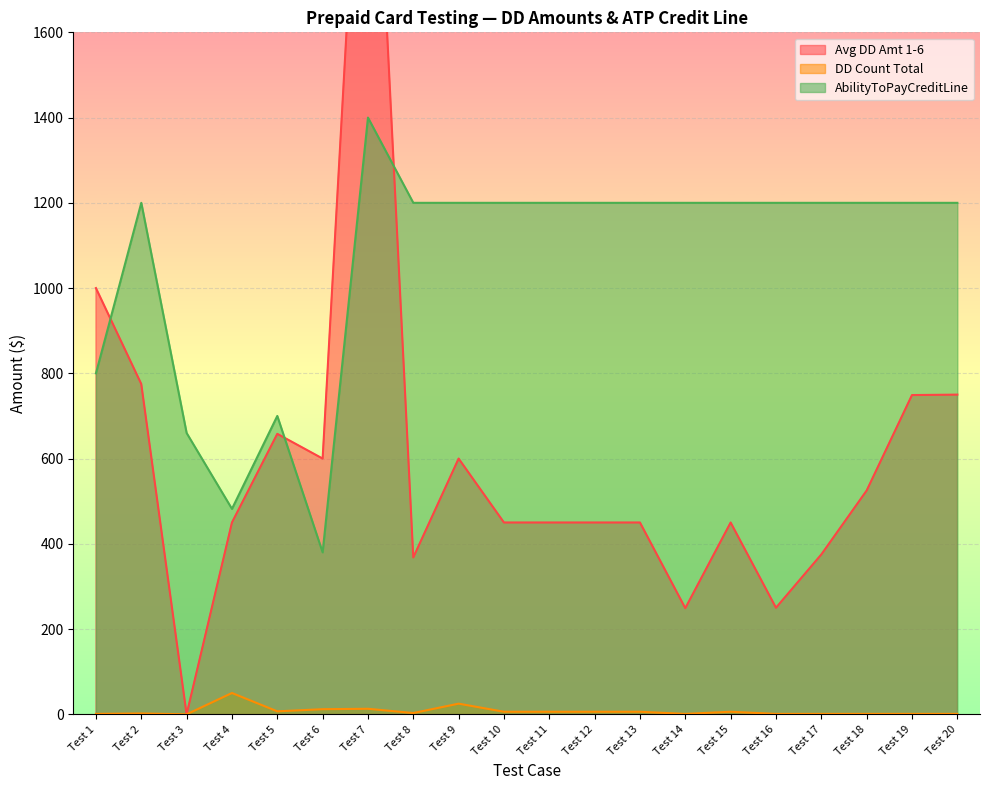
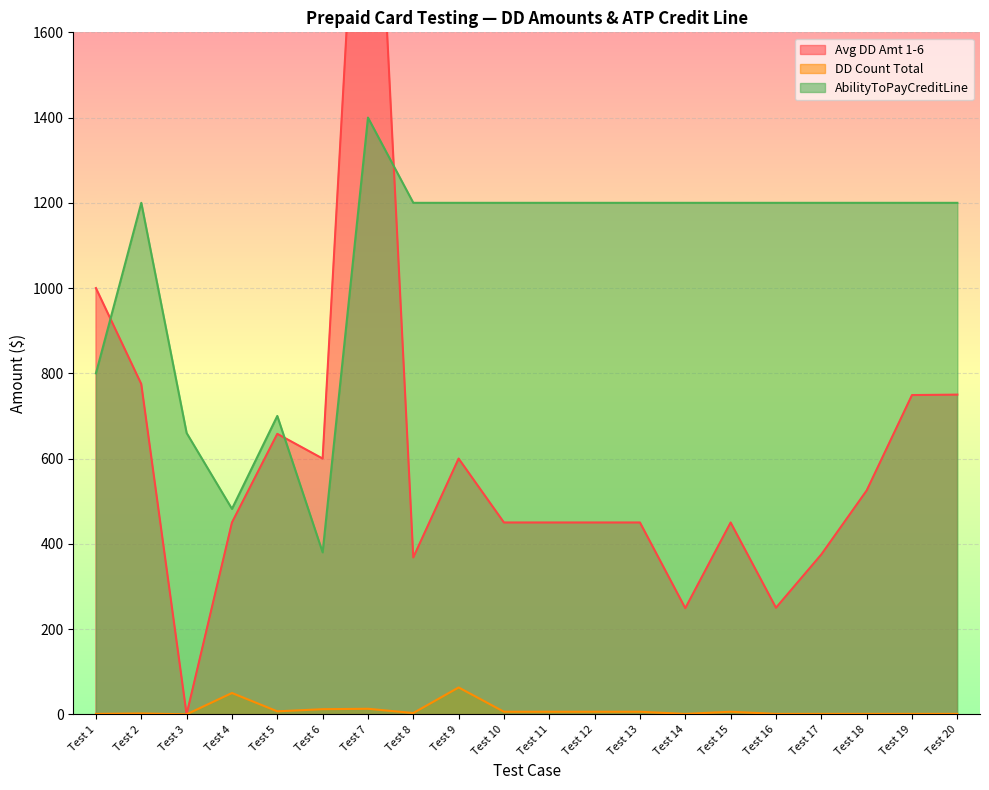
  {
    "Avg DD Amt 1-6": {
      "Test 1": 1000,
      "Test 2": 780,
      "Test 4": 450,
      "Test 5": 660,
      "Test 6": 600,
      "Test 8": 370,
      "Test 9": 600,
      "Test 10": 450,
      "Test 11": 450,
      "Test 12": 450,
      "Test 13": 450,
      "Test 14": 250,
      "Test 15": 450,
      "Test 16": 250,
      "Test 17": 380,
      "Test 18": 530,
      "Test 19": 750,
      "Test 20": 750
    },
    "DD Count Total": {
      "Test 1": 0,
      "Test 2": 0,
      "Test 4": 50,
      "Test 5": 10,
      "Test 6": 10,
      "Test 7": 10,
      "Test 8": 0,
-     "Test 9": 30,
+     "Test 9": 60,
      "Test 10": 10,
      "Test 11": 10,
      "Test 12": 10,
      "Test 13": 10,
      "Test 14": 0,
      "Test 15": 10,
      "Test 16": 0,
      "Test 17": 0,
      "Test 18": 0,
      "Test 19": 0,
      "Test 20": 0
    },
    "AbilityToPayCreditLine": {
      "Test 1": 800,
      "Test 2": 1200,
      "Test 3": 660,
      "Test 4": 480,
      "Test 5": 700,
      "Test 6": 380,
      "Test 7": 1400,
      "Test 8": 1200,
      "Test 9": 1200,
      "Test 10": 1200,
      "Test 11": 1200,
      "Test 12": 1200,
      "Test 13": 1200,
      "Test 14": 1200,
      "Test 15": 1200,
      "Test 16": 1200,
      "Test 17": 1200,
      "Test 18": 1200,
      "Test 19": 1200,
      "Test 20": 1200
    }
  }
